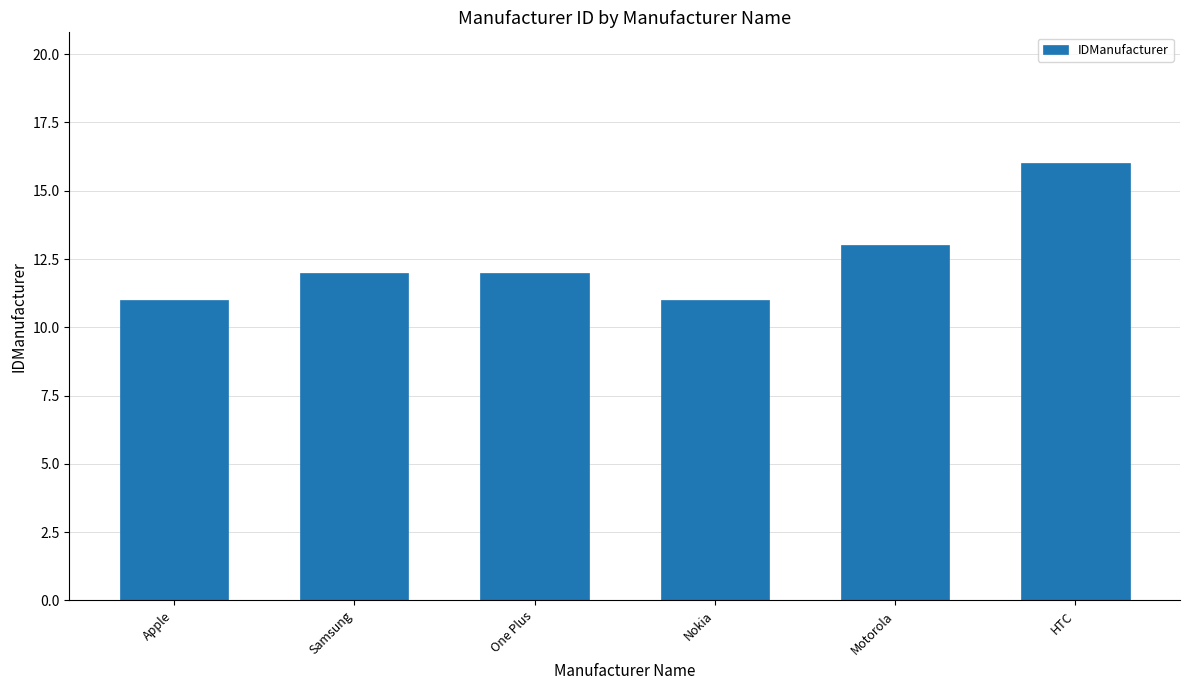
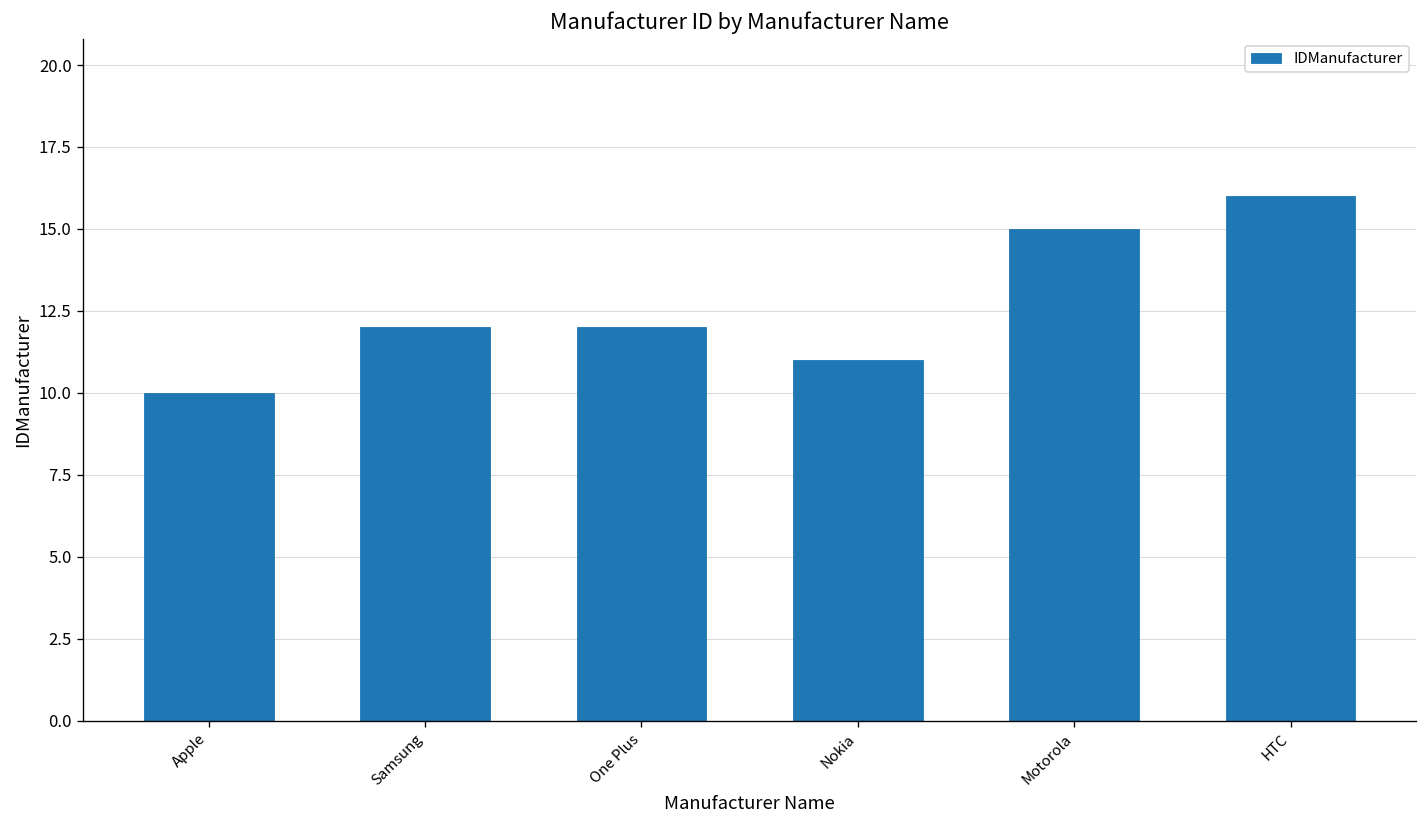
  {
-   "Apple": 11,
+   "Apple": 10,
    "Samsung": 12,
    "One Plus": 12,
    "Nokia": 11,
-   "Motorola": 13,
+   "Motorola": 15,
    "HTC": 16
  }
